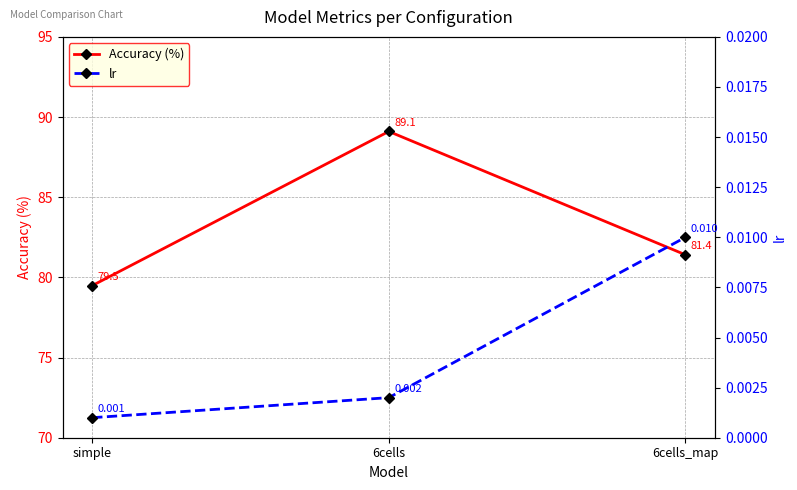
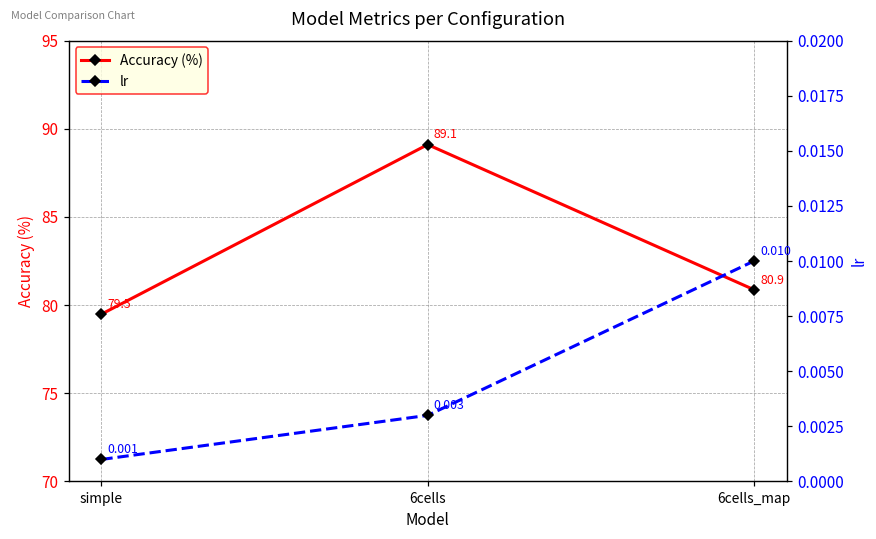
  {
    "Accuracy (%)": {
      "simple": 79.5,
      "6cells": 89.1,
-     "6cells_map": 81.4
+     "6cells_map": 80.9
    },
    "lr": {
      "simple": 0.001,
-     "6cells": 0.002,
+     "6cells": 0.003,
      "6cells_map": 0.010
    }
  }
